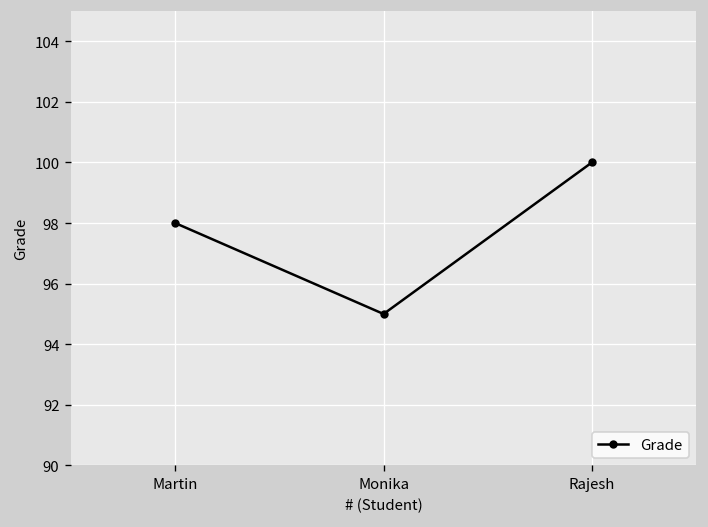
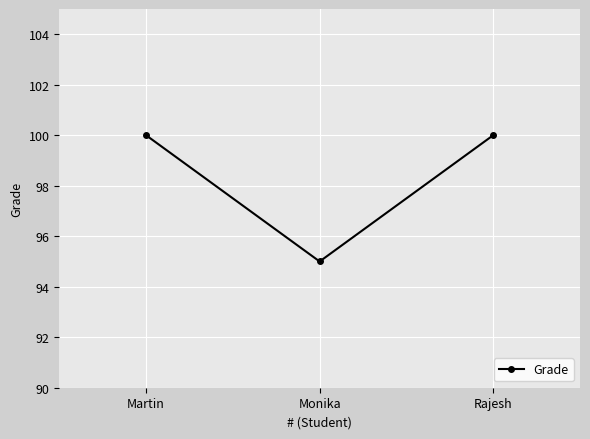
  {
-   "Martin": 98,
+   "Martin": 100,
    "Monika": 95,
    "Rajesh": 100
  }
